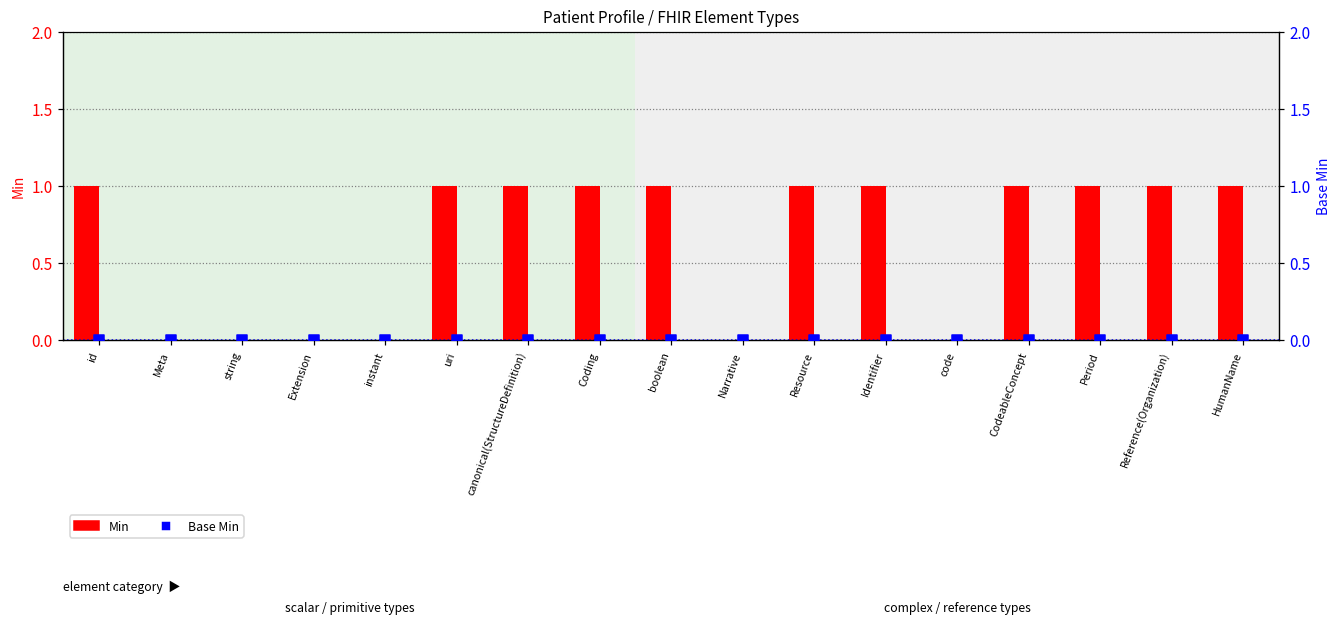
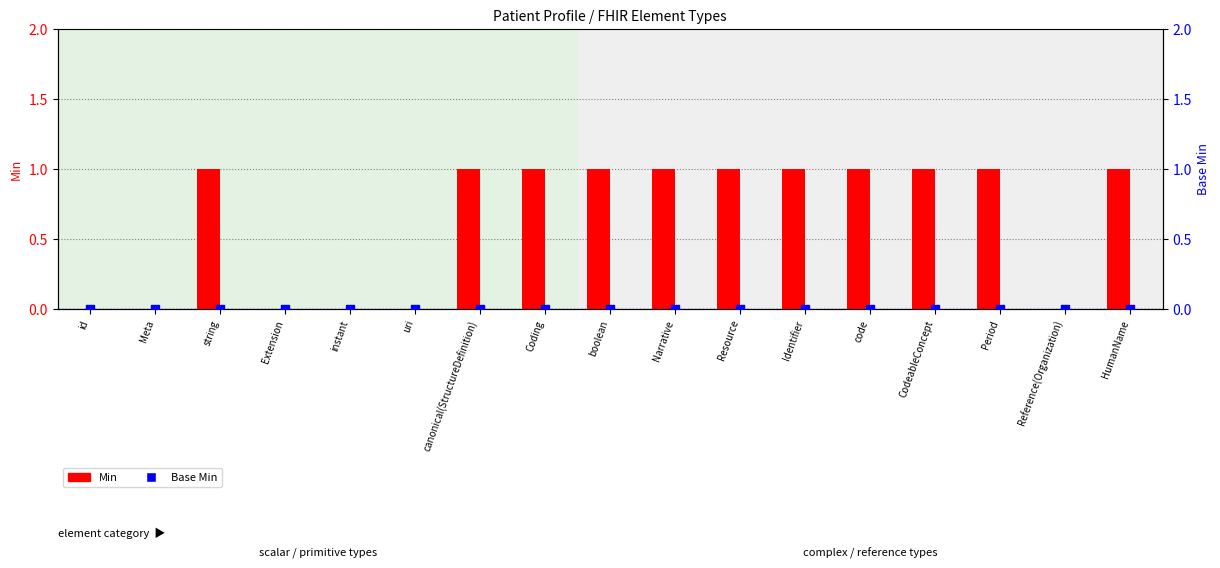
  {
    "Min": {
-     "id": 1,
+     "id": 0,
      "Meta": 0,
-     "string": 0,
+     "string": 1,
      "Extension": 0,
      "instant": 0,
-     "uri": 1,
+     "uri": 0,
      "canonical(StructureDefinition)": 1,
      "Coding": 1,
      "boolean": 1,
-     "Narrative": 0,
+     "Narrative": 1,
      "Resource": 1,
      "Identifier": 1,
-     "code": 0,
+     "code": 1,
      "CodeableConcept": 1,
      "Period": 1,
-     "Reference(Organization)": 1,
+     "Reference(Organization)": 0,
      "HumanName": 1
    }
  }
